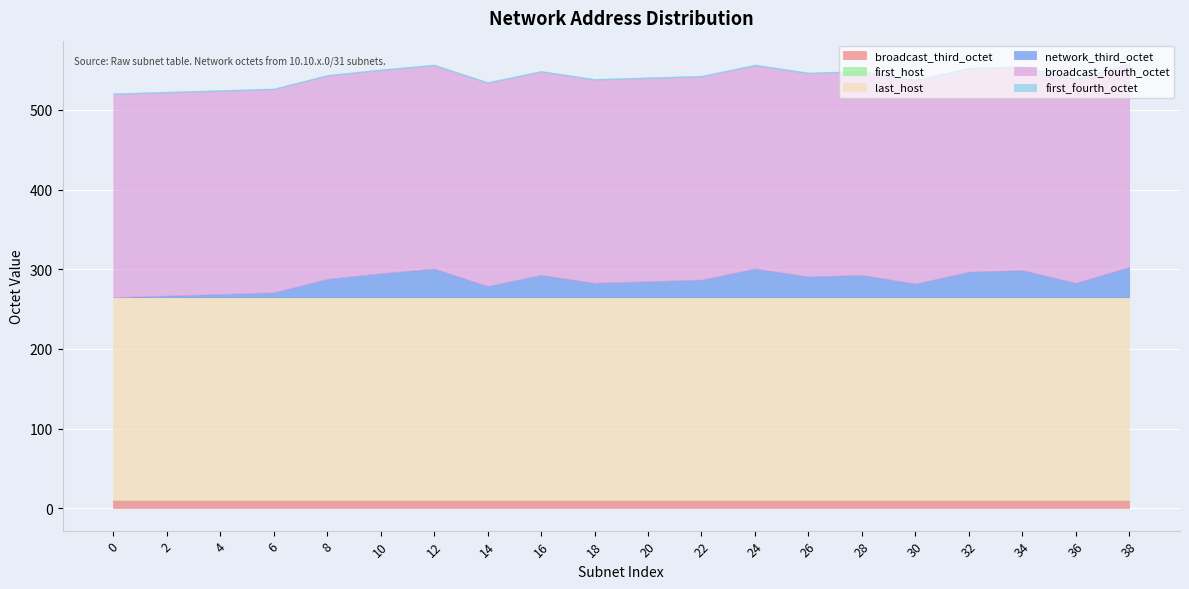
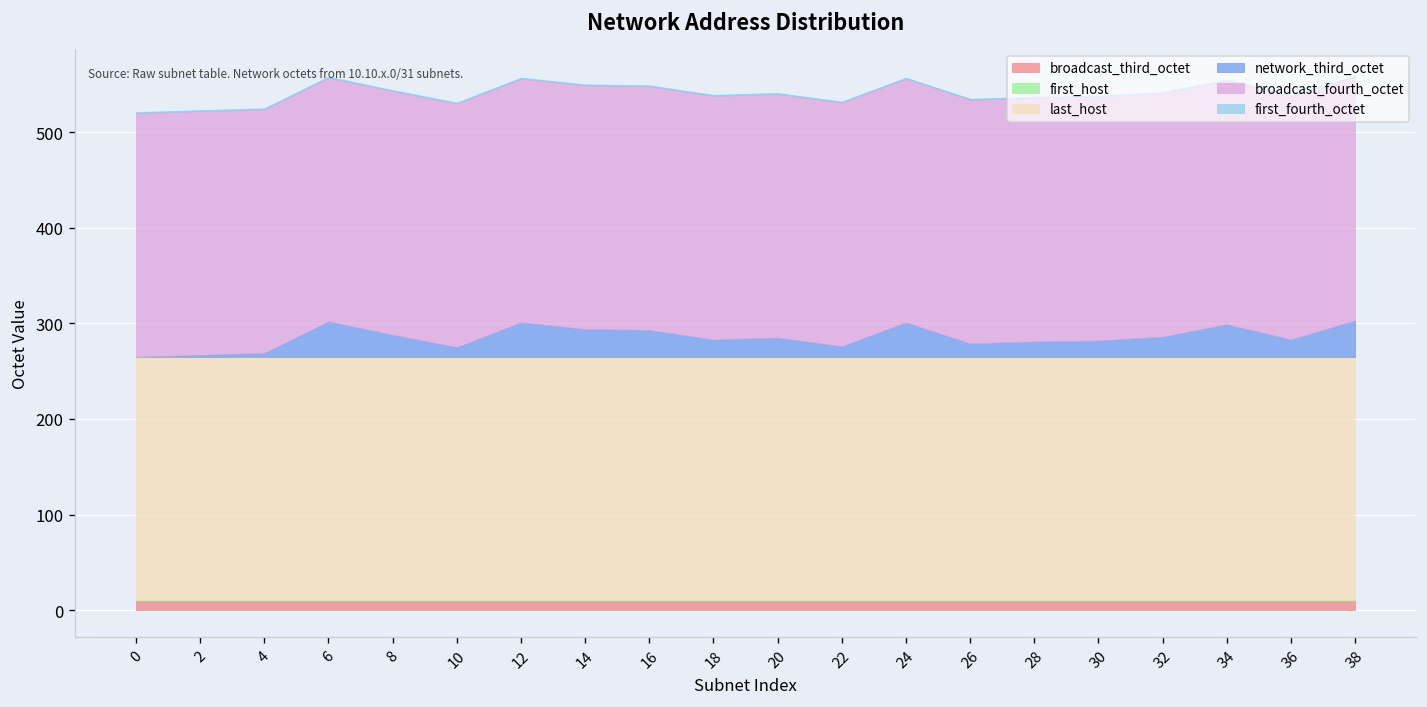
  {
    "first_host": {
      "0": 10,
      "2": 10,
      "4": 10,
      "6": 10,
      "8": 10,
      "10": 10,
      "12": 10,
      "14": 10,
      "16": 10,
      "18": 10,
      "20": 10,
      "22": 10,
      "24": 10,
      "26": 10,
      "28": 10,
      "30": 10,
      "32": 10,
      "34": 10,
      "36": 10,
      "38": 10
    },
    "last_host": {
      "4": 250,
      "6": 250,
      "8": 250,
      "10": 250,
      "12": 250,
      "14": 250,
      "16": 250,
      "18": 250,
      "20": 250,
      "22": 250,
      "24": 250,
      "26": 250,
      "28": 250,
      "30": 250,
      "32": 250,
      "34": 250,
      "36": 250,
      "38": 250
    },
    "network_third_octet": {
      "4": 0,
-     "6": 10,
+     "6": 40,
      "8": 20,
-     "10": 30,
+     "10": 10,
      "12": 40,
-     "14": 10,
+     "14": 30,
      "16": 30,
      "18": 20,
      "20": 20,
-     "22": 20,
+     "22": 10,
      "24": 40,
-     "26": 30,
-     "28": 30,
+     "26": 10,
+     "28": 20,
      "30": 20,
-     "32": 30,
+     "32": 20,
      "34": 30,
      "36": 20,
      "38": 40
    }
  }
